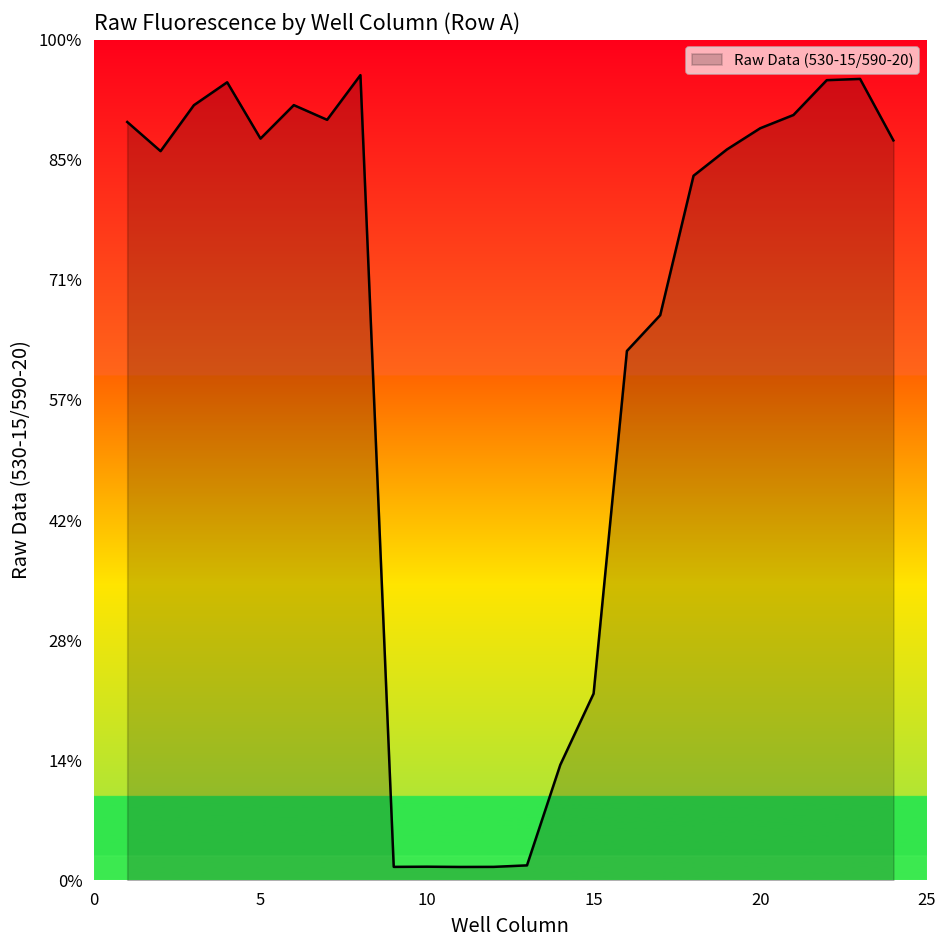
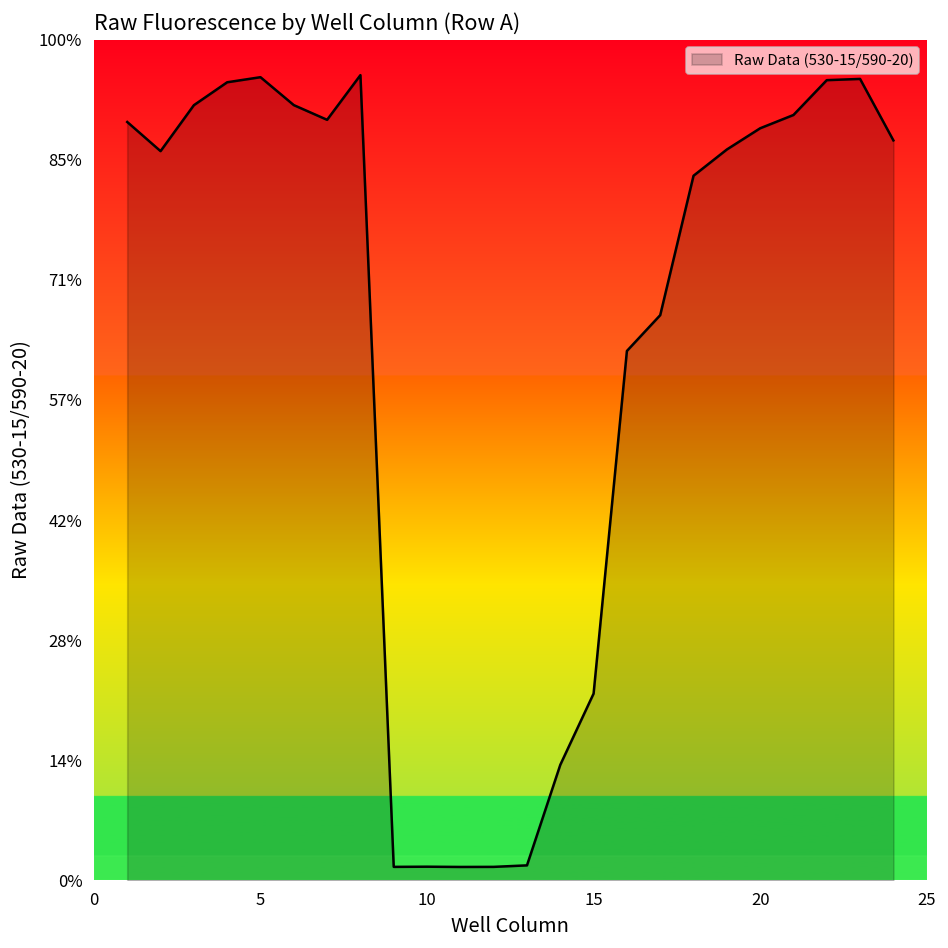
  {
-   "5": "88%",
+   "5": "96%",
    "15": "22%",
    "20": "89%"
  }
